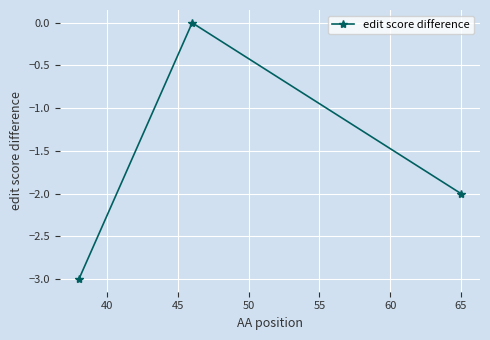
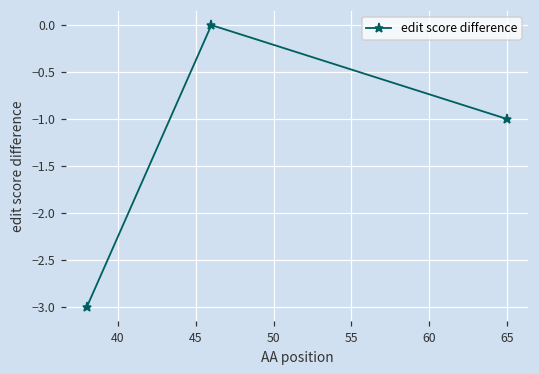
  {
-   "65": -2
+   "65": -1
  }
